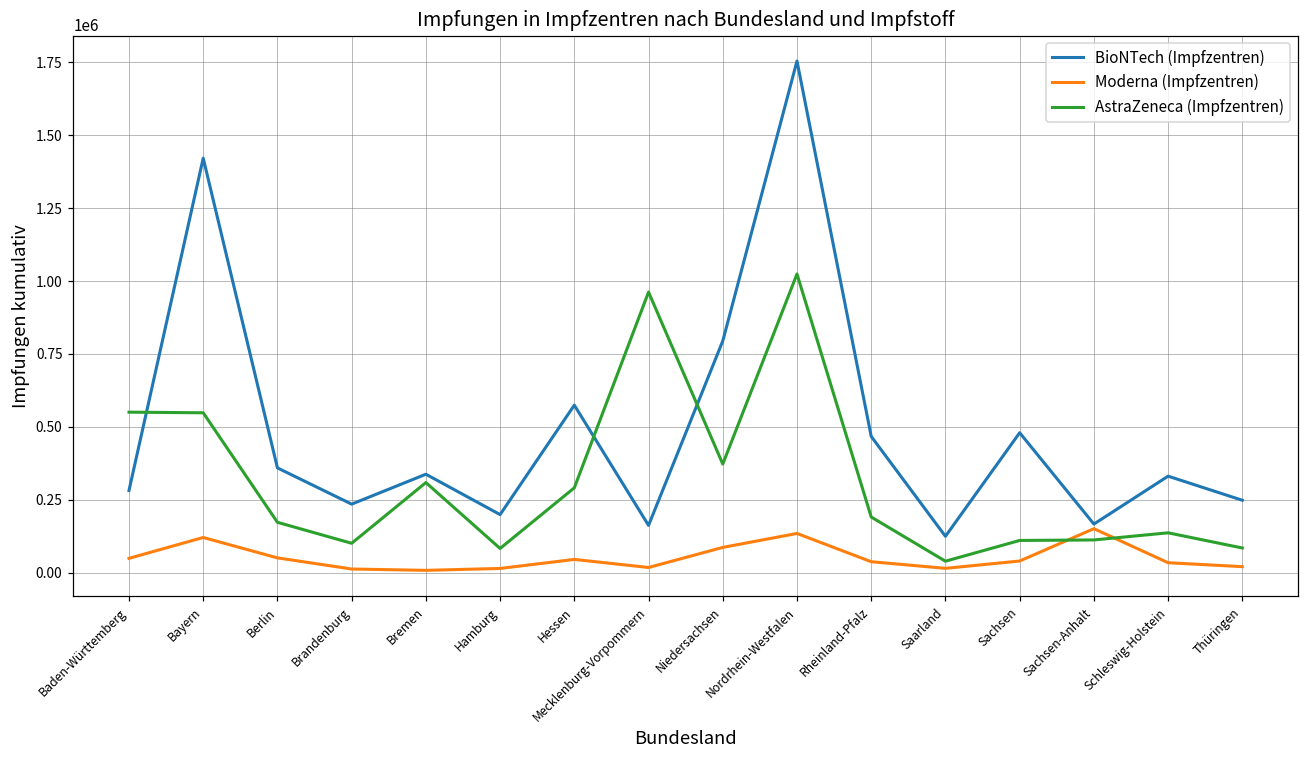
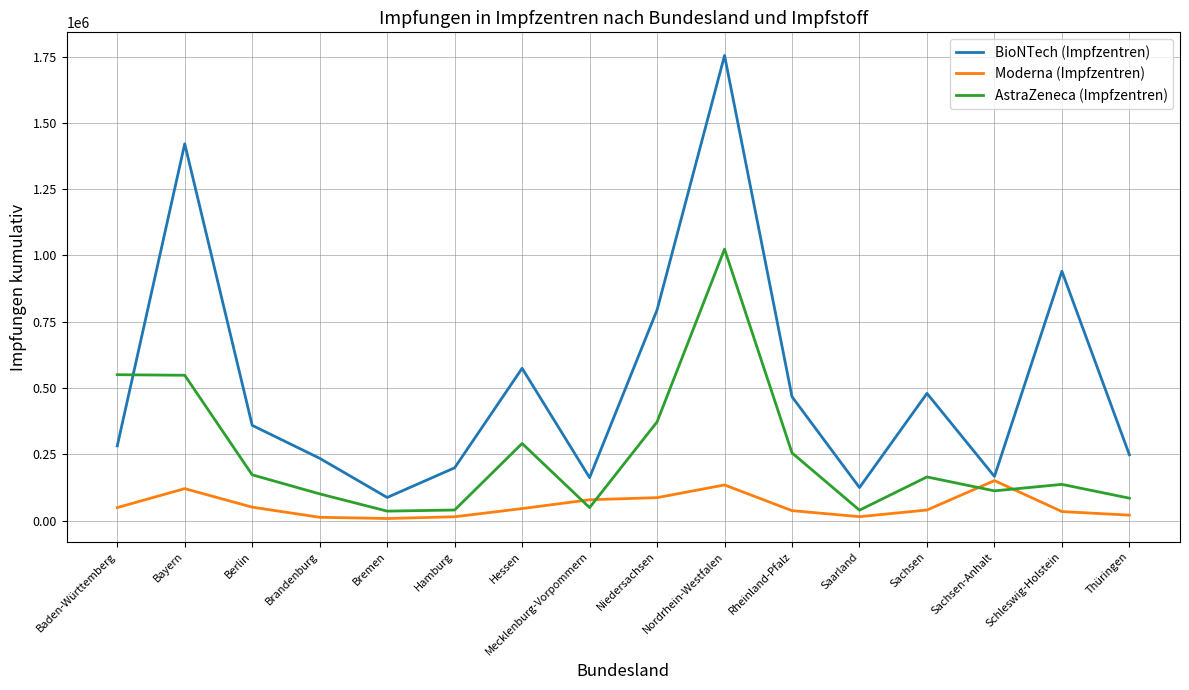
  {
    "BioNTech (Impfzentren)": {
      "Baden-Württemberg": 280000,
      "Bayern": 1420000,
      "Berlin": 360000,
      "Brandenburg": 240000,
-     "Bremen": 340000,
+     "Bremen": 90000,
      "Hamburg": 200000,
      "Hessen": 570000,
      "Mecklenburg-Vorpommern": 160000,
      "Niedersachsen": 790000,
      "Nordrhein-Westfalen": 1750000,
      "Rheinland-Pfalz": 470000,
      "Saarland": 120000,
      "Sachsen": 480000,
      "Sachsen-Anhalt": 170000,
-     "Schleswig-Holstein": 330000,
+     "Schleswig-Holstein": 940000,
      "Thüringen": 250000
    },
    "Moderna (Impfzentren)": {
      "Baden-Württemberg": 50000,
      "Bayern": 120000,
      "Berlin": 50000,
      "Brandenburg": 10000,
      "Bremen": 10000,
      "Hamburg": 10000,
      "Hessen": 50000,
-     "Mecklenburg-Vorpommern": 20000,
+     "Mecklenburg-Vorpommern": 80000,
      "Niedersachsen": 90000,
      "Nordrhein-Westfalen": 130000,
      "Rheinland-Pfalz": 40000,
      "Saarland": 10000,
      "Sachsen": 40000,
      "Sachsen-Anhalt": 150000,
      "Schleswig-Holstein": 30000,
      "Thüringen": 20000
    },
    "AstraZeneca (Impfzentren)": {
      "Baden-Württemberg": 550000,
      "Bayern": 550000,
      "Berlin": 170000,
      "Brandenburg": 100000,
-     "Bremen": 310000,
-     "Hamburg": 80000,
+     "Bremen": 40000,
+     "Hamburg": 40000,
      "Hessen": 290000,
-     "Mecklenburg-Vorpommern": 960000,
+     "Mecklenburg-Vorpommern": 50000,
      "Niedersachsen": 370000,
      "Nordrhein-Westfalen": 1020000,
-     "Rheinland-Pfalz": 190000,
+     "Rheinland-Pfalz": 260000,
      "Saarland": 40000,
-     "Sachsen": 110000,
+     "Sachsen": 160000,
      "Sachsen-Anhalt": 110000,
      "Schleswig-Holstein": 140000,
      "Thüringen": 80000
    }
  }
